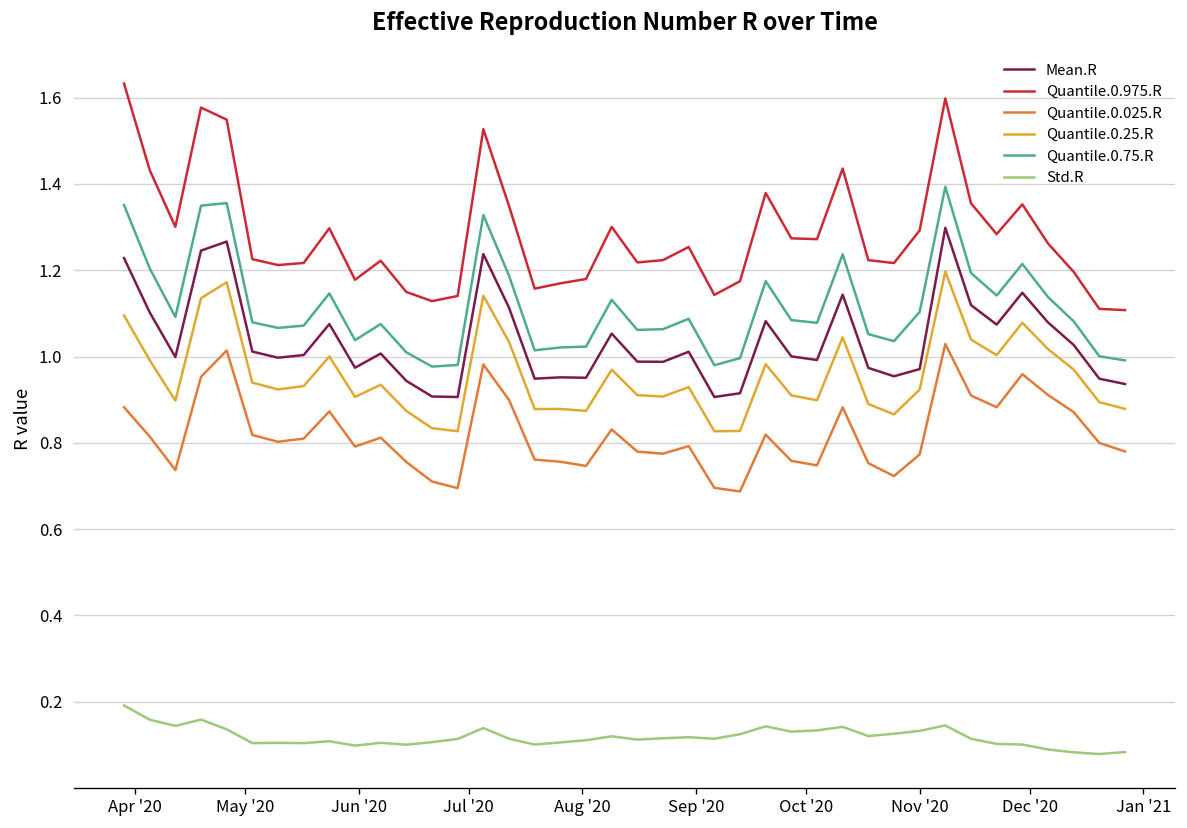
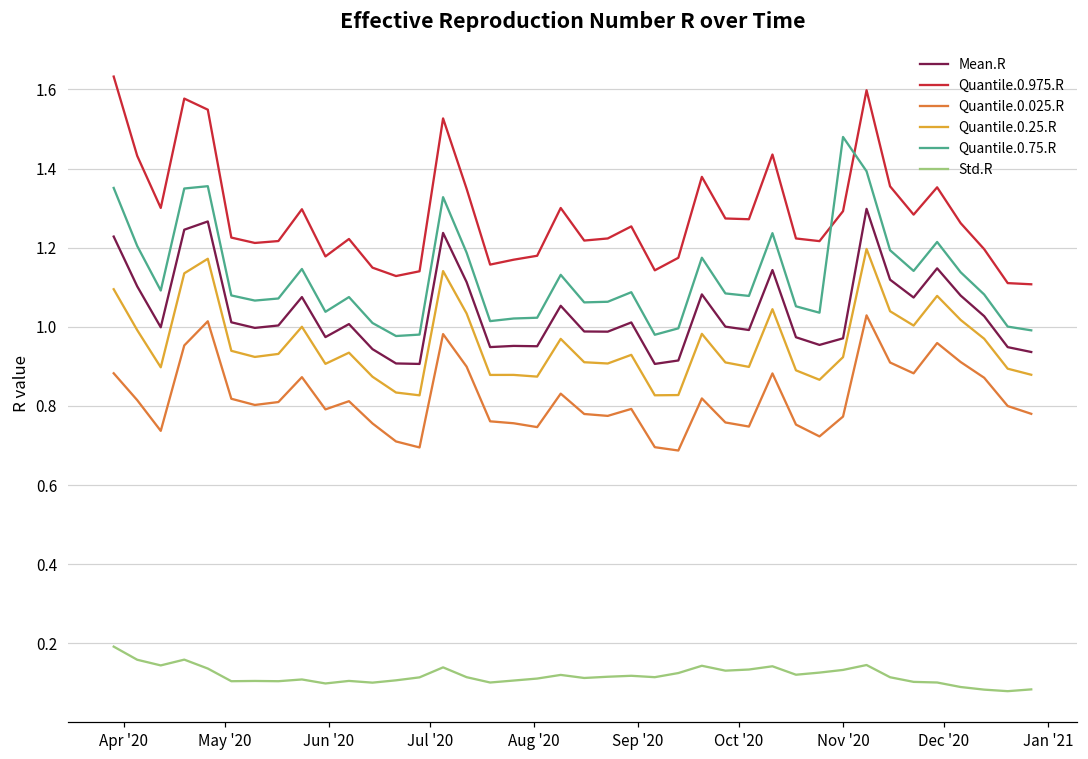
  {
    "Mean.R": {
      "Nov '20": 0.97
    },
    "Quantile.0.975.R": {
      "Nov '20": 1.29
    },
    "Quantile.0.75.R": {
-     "Nov '20": 1.10
+     "Nov '20": 1.48
    },
    "Std.R": {
      "Nov '20": 0.13
    }
  }
